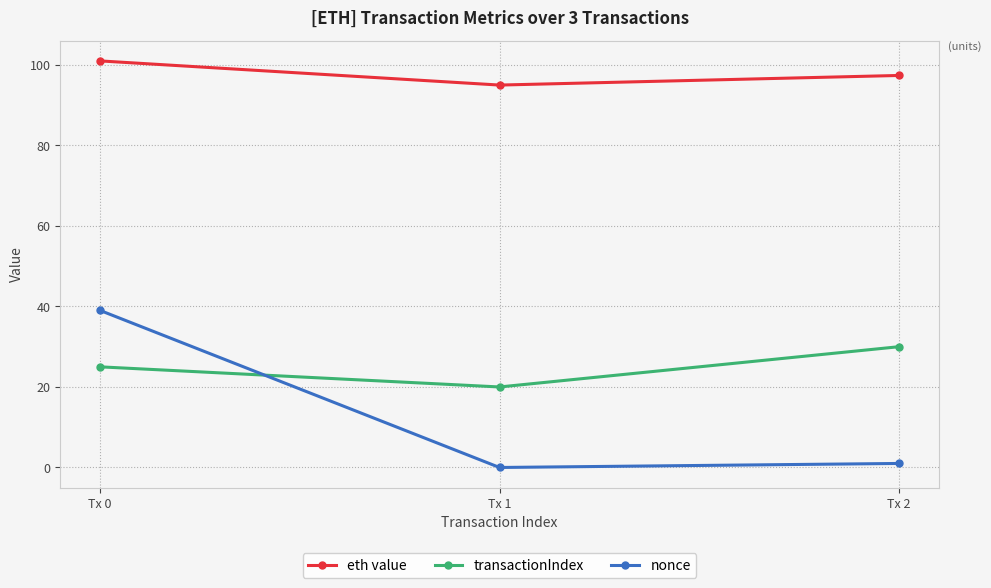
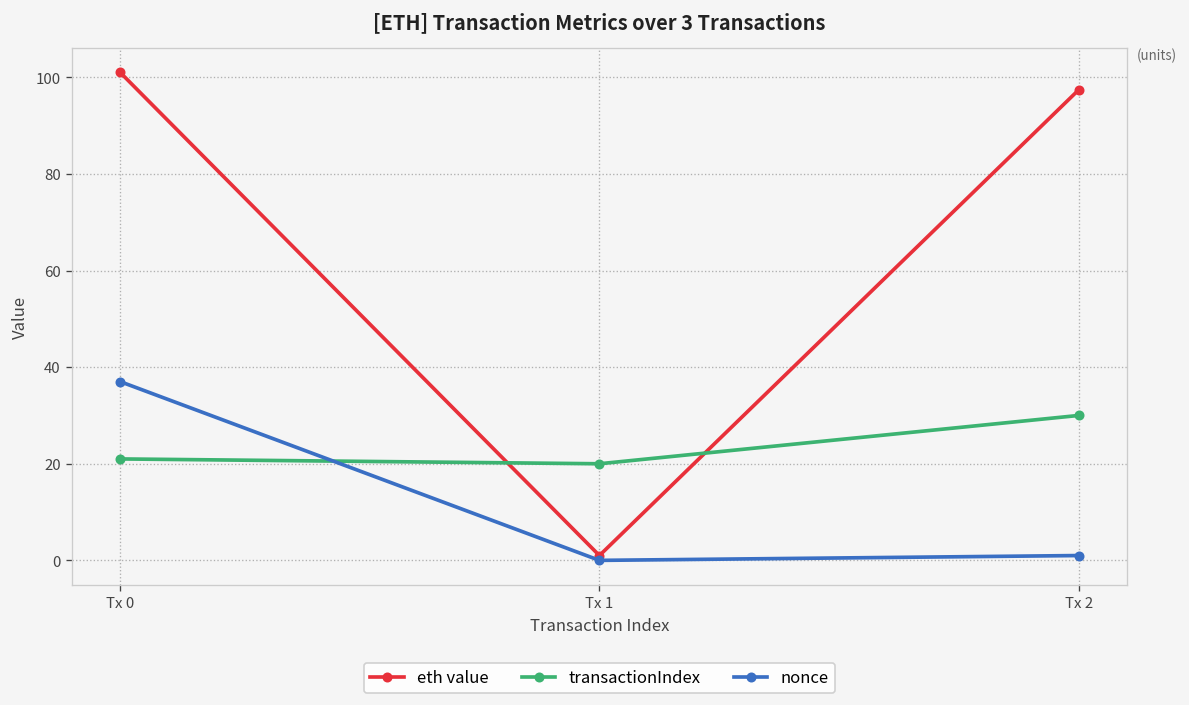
  {
    "eth value": {
      "Tx 0": 101,
-     "Tx 1": 95,
+     "Tx 1": 1,
      "Tx 2": 97
    },
    "transactionIndex": {
-     "Tx 0": 25,
+     "Tx 0": 21,
      "Tx 1": 20,
      "Tx 2": 30
    },
    "nonce": {
-     "Tx 0": 39,
+     "Tx 0": 37,
      "Tx 1": 0,
      "Tx 2": 1
    }
  }
